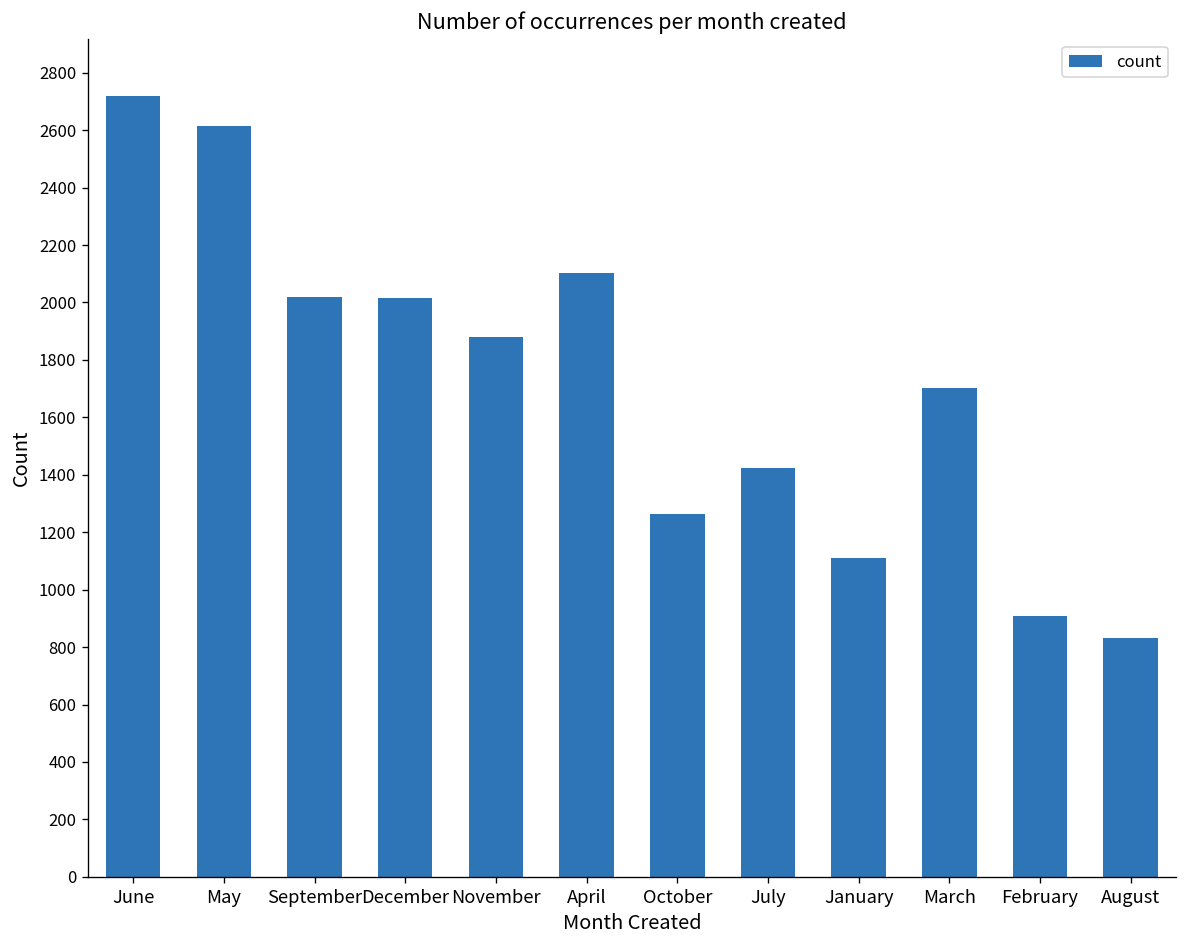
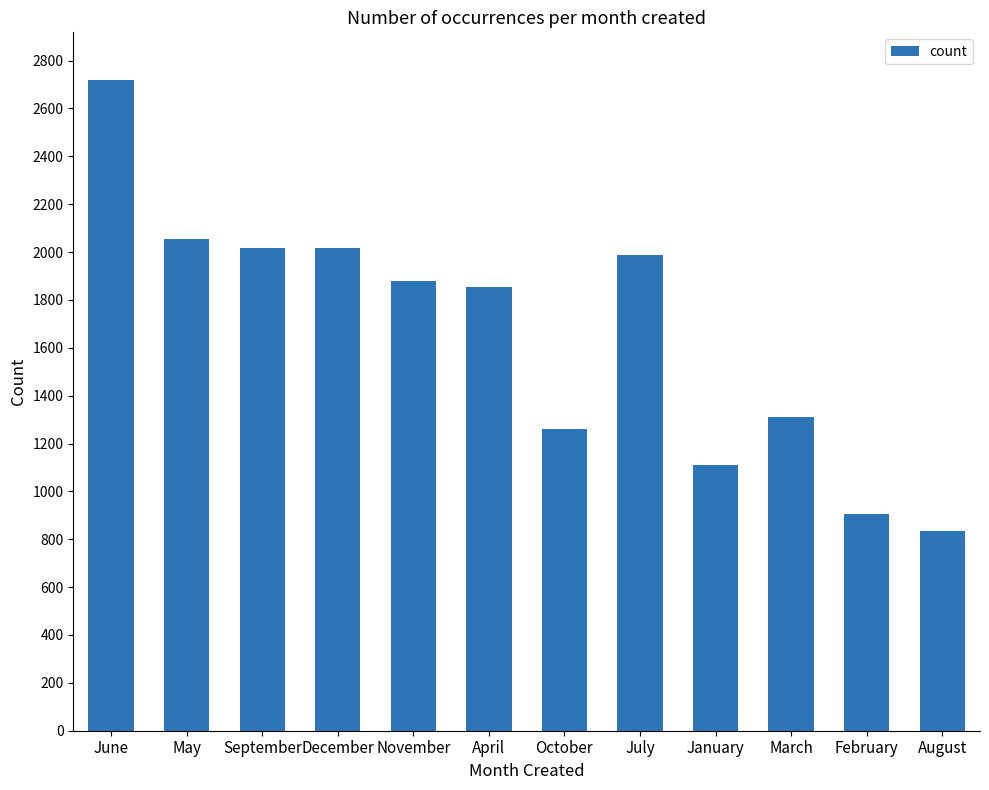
  {
    "June": 2720,
-   "May": 2620,
+   "May": 2050,
    "September": 2020,
    "December": 2020,
    "November": 1880,
-   "April": 2100,
+   "April": 1860,
    "October": 1260,
-   "July": 1430,
+   "July": 1990,
    "January": 1110,
-   "March": 1700,
+   "March": 1310,
    "February": 910,
    "August": 830
  }
